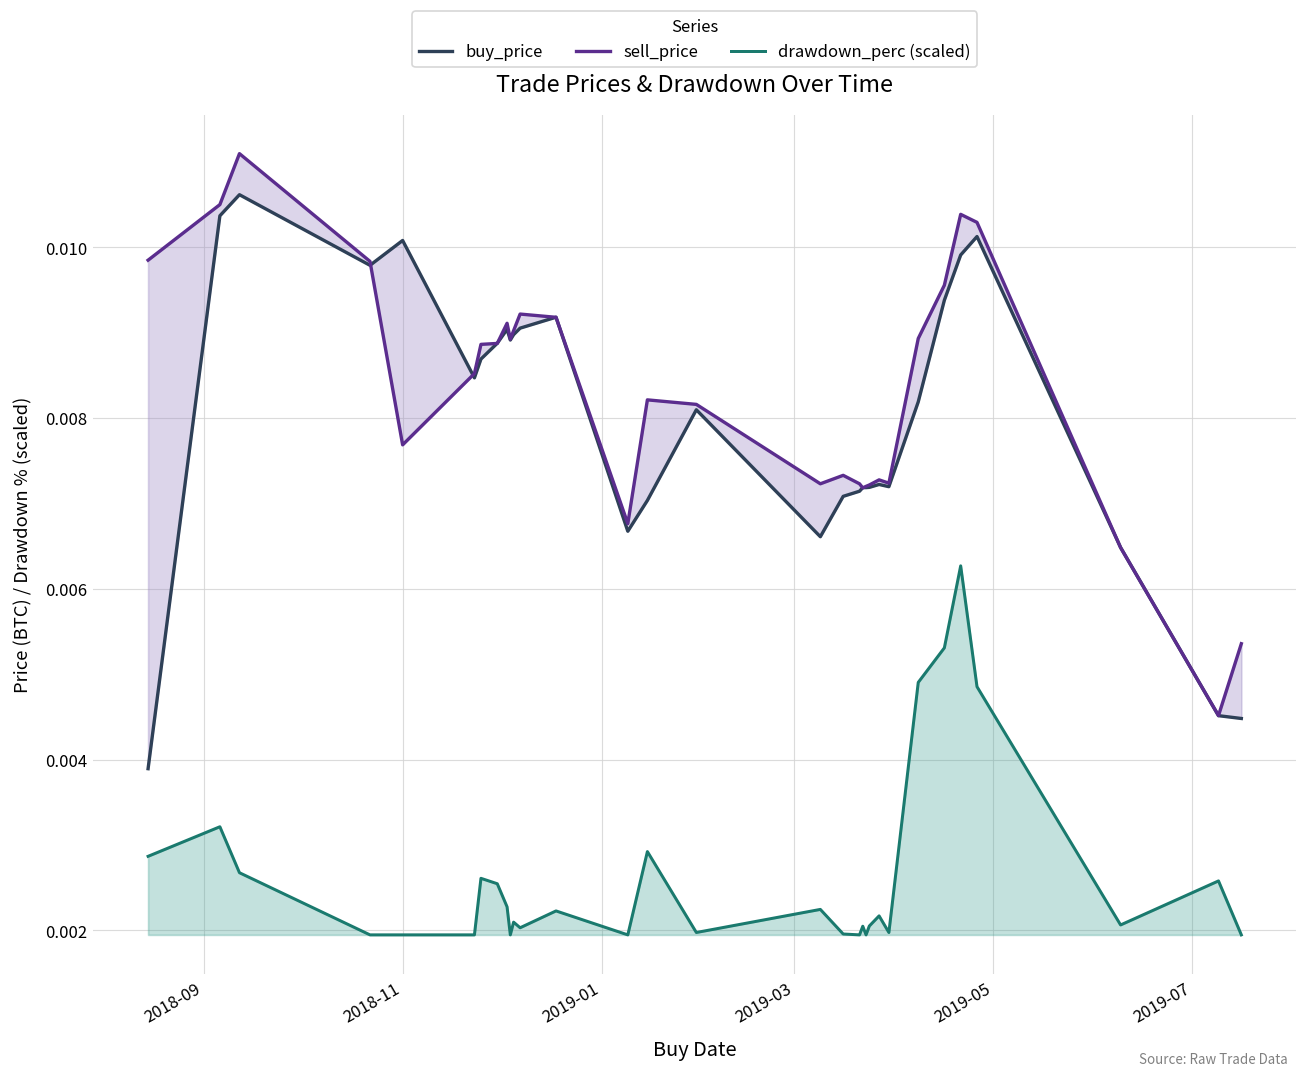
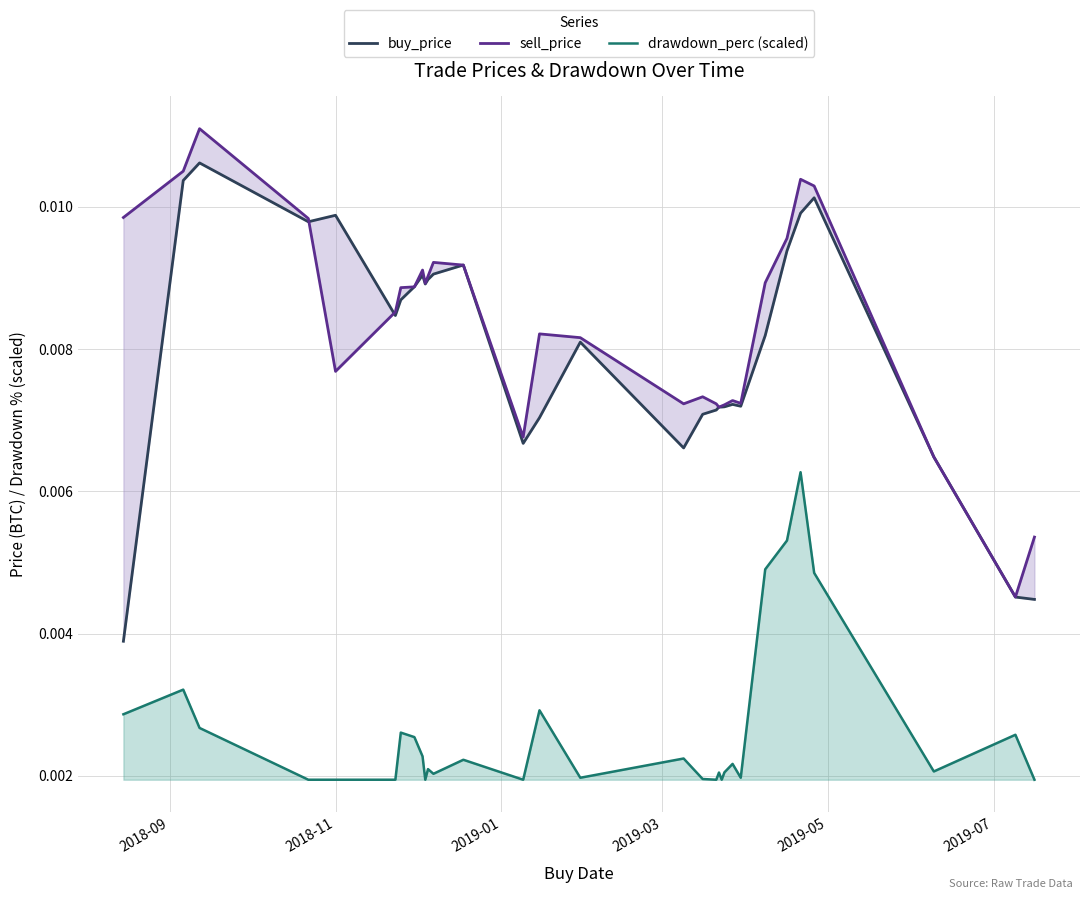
  {
    "buy_price": {
-     "2018-11": 0.0101
+     "2018-11": 0.0099
    },
    "sell_price": {
      "2018-11": 0.0077
    },
    "drawdown_perc (scaled)": {
      "2018-11": 0.0019
    }
  }
